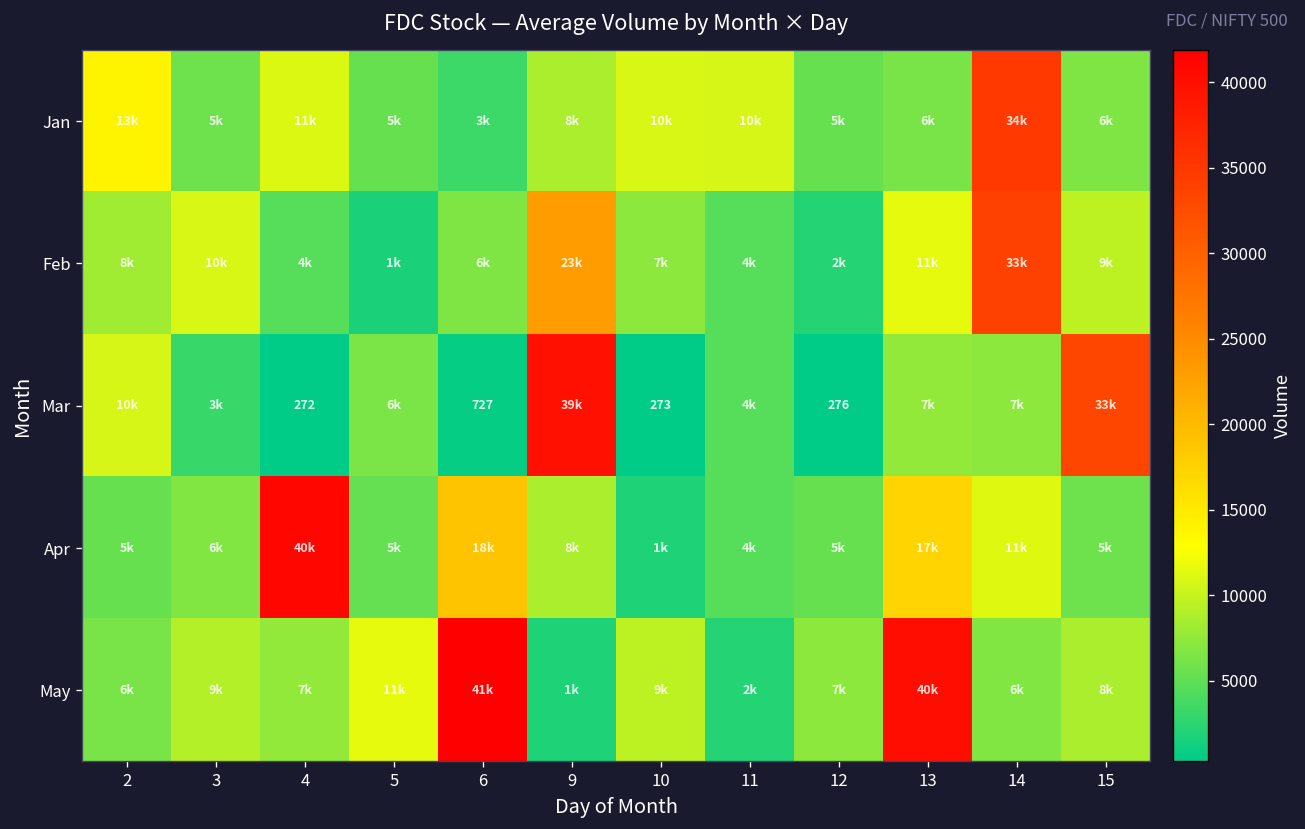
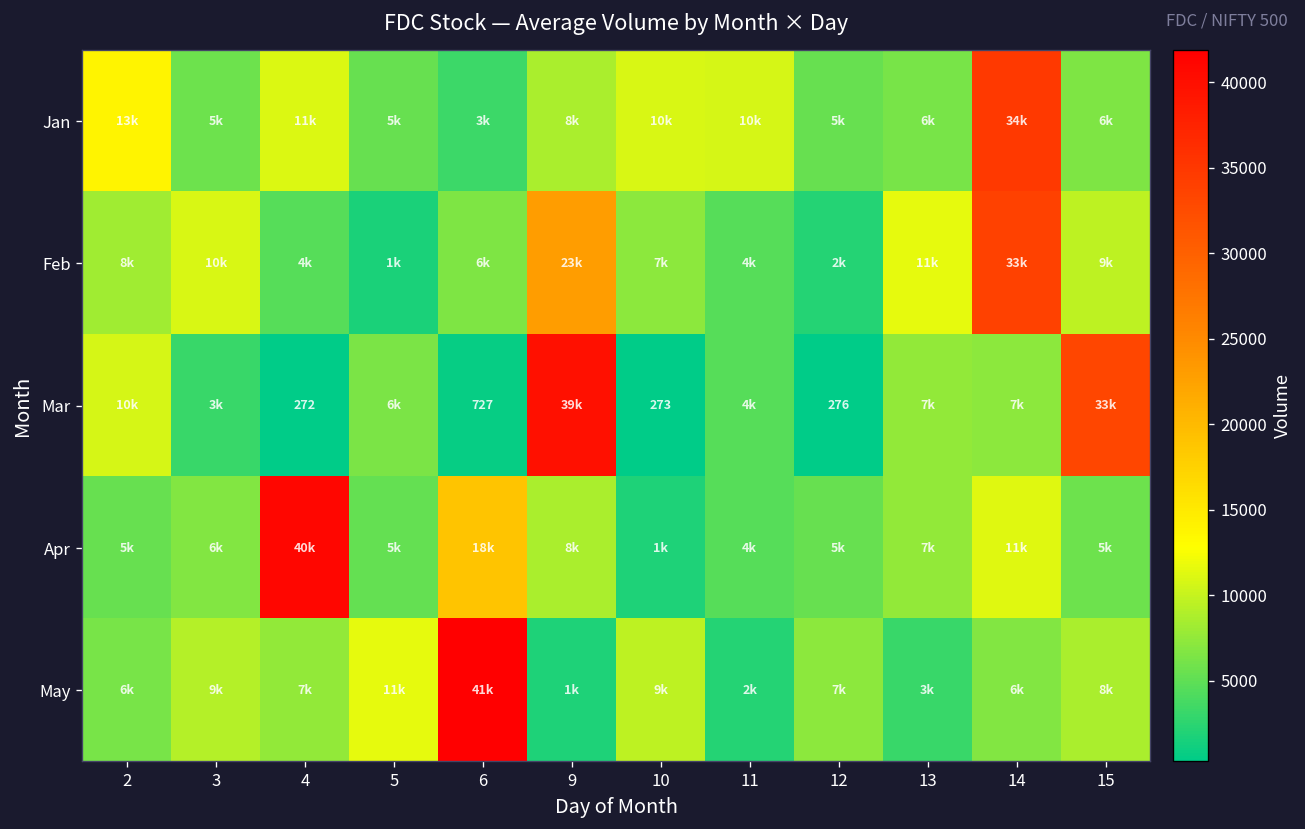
  {
    "Jan": {
      "2": "13k",
      "3": "5k",
      "4": "11k",
      "5": "5k",
      "6": "3k",
      "9": "8k",
      "10": "10k",
      "11": "10k",
      "12": "5k",
      "13": "6k",
      "14": "34k",
      "15": "6k"
    },
    "Feb": {
      "2": "8k",
      "3": "10k",
      "4": "4k",
      "5": "1k",
      "6": "6k",
      "9": "23k",
      "10": "7k",
      "11": "4k",
      "12": "2k",
      "13": "11k",
      "14": "33k",
      "15": "9k"
    },
    "Mar": {
      "2": "10k",
      "3": "3k",
      "4": "272",
      "5": "6k",
      "6": "727",
      "9": "39k",
      "10": "273",
      "11": "4k",
      "12": "276",
      "13": "7k",
      "14": "7k",
      "15": "33k"
    },
    "Apr": {
      "2": "5k",
      "3": "6k",
      "4": "40k",
      "5": "5k",
      "6": "18k",
      "9": "8k",
      "10": "1k",
      "11": "4k",
      "12": "5k",
-     "13": "17k",
+     "13": "7k",
      "14": "11k",
      "15": "5k"
    },
    "May": {
      "2": "6k",
      "3": "9k",
      "4": "7k",
      "5": "11k",
      "6": "41k",
      "9": "1k",
      "10": "9k",
      "11": "2k",
      "12": "7k",
-     "13": "40k",
+     "13": "3k",
      "14": "6k",
      "15": "8k"
    }
  }
